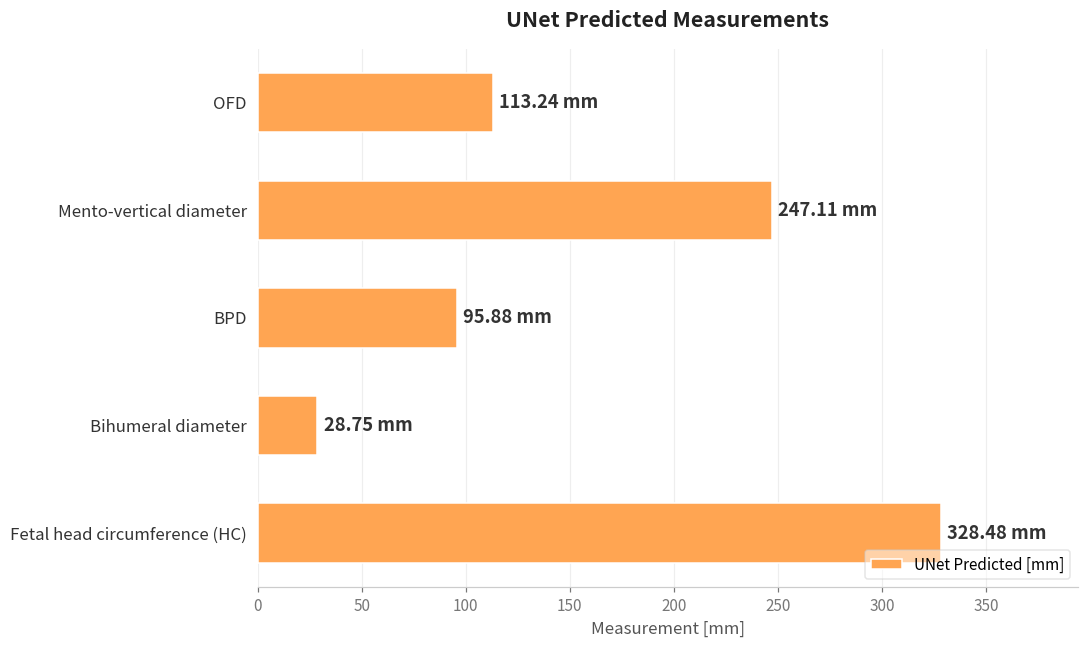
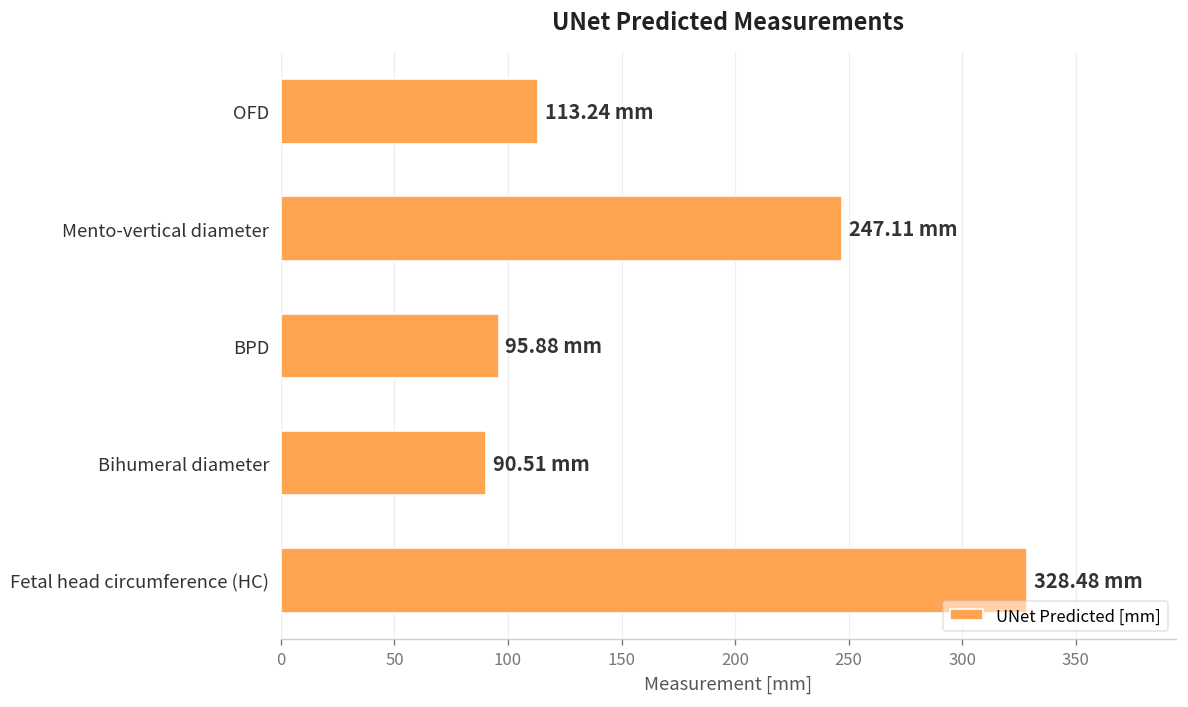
  {
    "OFD": 113.24,
    "Mento-vertical diameter": 247.11,
    "BPD": 95.88,
-   "Bihumeral diameter": 28.75,
+   "Bihumeral diameter": 90.51,
    "Fetal head circumference (HC)": 328.48
  }
